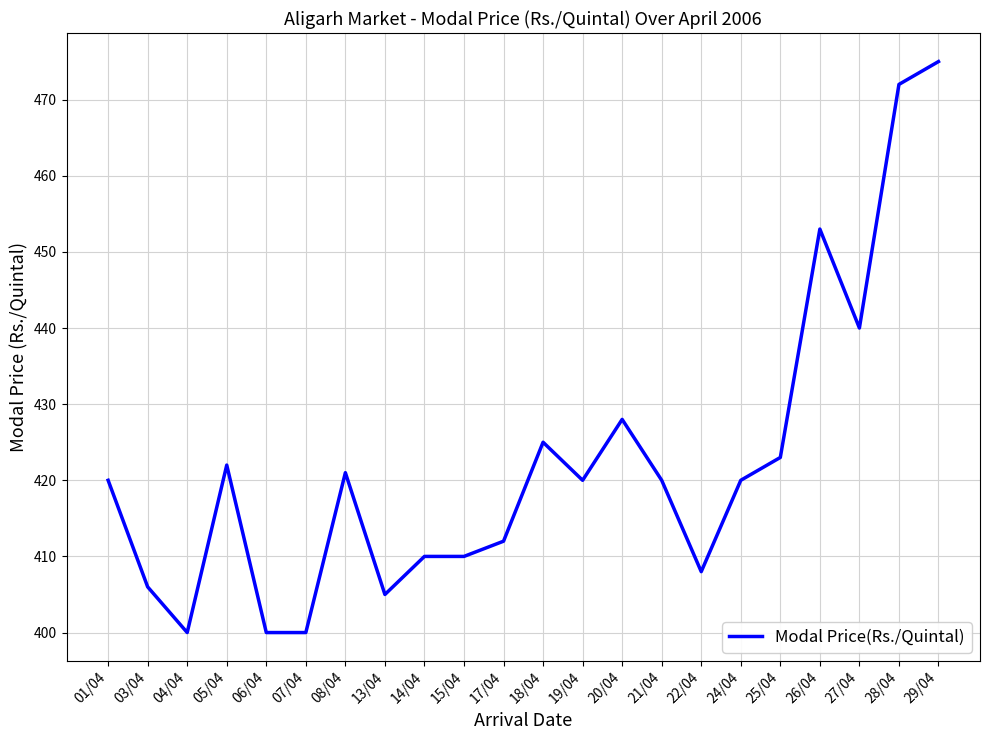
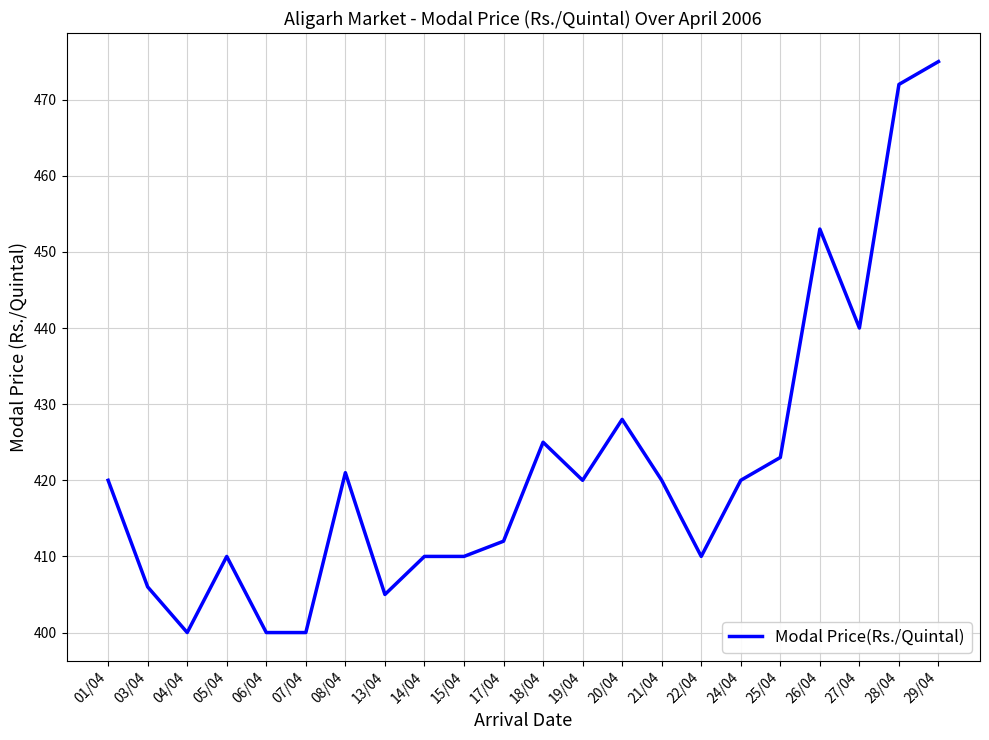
  {
    "01/04": 420,
    "03/04": 406,
    "04/04": 400,
-   "05/04": 422,
+   "05/04": 410,
    "06/04": 400,
    "07/04": 400,
    "08/04": 421,
    "13/04": 405,
    "14/04": 410,
    "15/04": 410,
    "17/04": 412,
    "18/04": 425,
    "19/04": 420,
    "20/04": 428,
    "21/04": 420,
-   "22/04": 408,
+   "22/04": 410,
    "24/04": 420,
    "25/04": 423,
    "26/04": 453,
    "27/04": 440,
    "28/04": 472,
    "29/04": 475
  }
